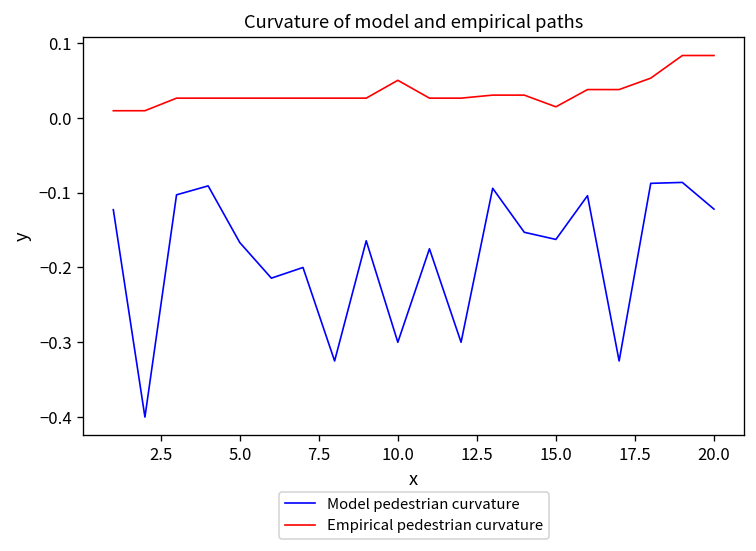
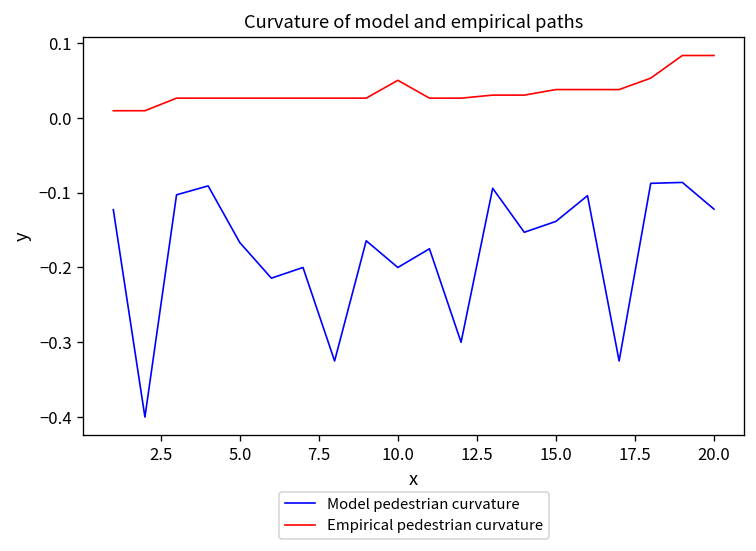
  {
    "Model pedestrian curvature": {
      "5.0": -0.17,
-     "10.0": -0.3,
-     "15.0": -0.16,
+     "10.0": -0.2,
+     "15.0": -0.14,
      "20.0": -0.12
    },
    "Empirical pedestrian curvature": {
      "5.0": 0.03,
      "10.0": 0.05,
-     "15.0": 0.01,
+     "15.0": 0.04,
      "20.0": 0.08
    }
  }
